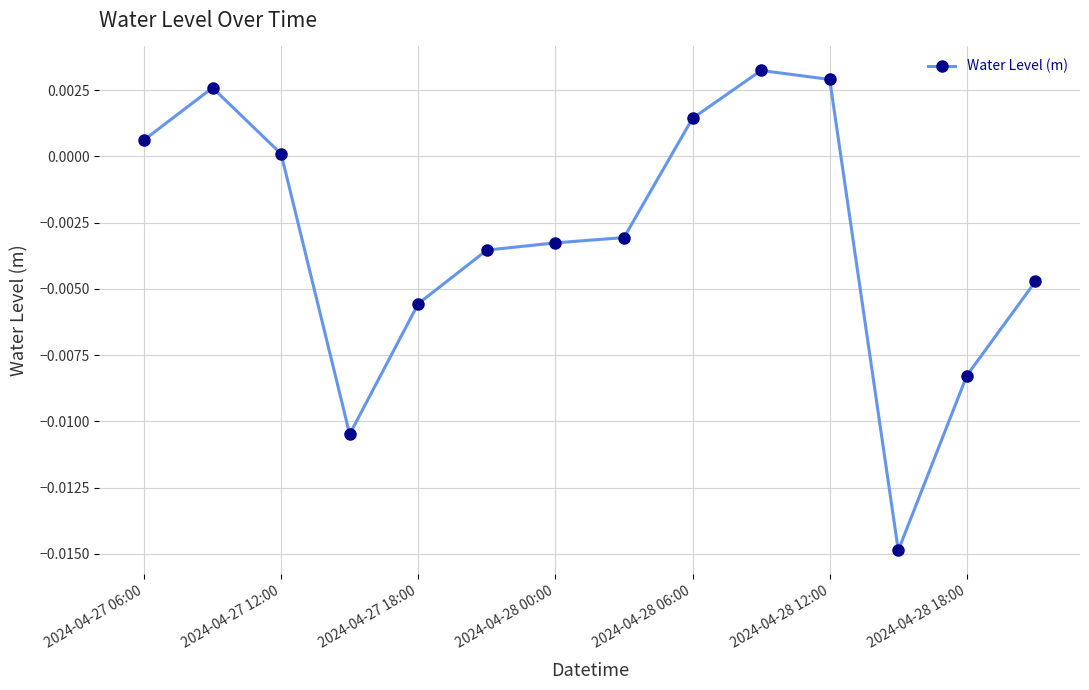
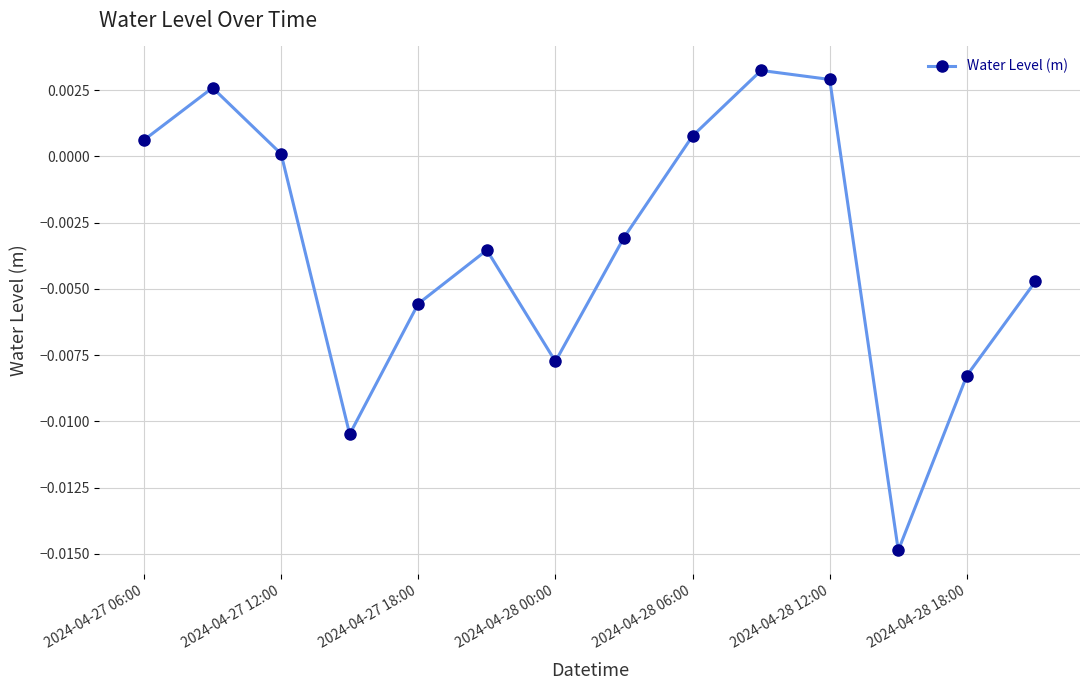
  {
    "2024-04-27 06:00": 0.0006,
    "2024-04-27 12:00": 0.0001,
    "2024-04-27 18:00": -0.0056,
-   "2024-04-28 00:00": -0.0033,
-   "2024-04-28 06:00": 0.0014,
+   "2024-04-28 00:00": -0.0077,
+   "2024-04-28 06:00": 0.0008,
    "2024-04-28 12:00": 0.0029,
    "2024-04-28 18:00": -0.0083
  }
